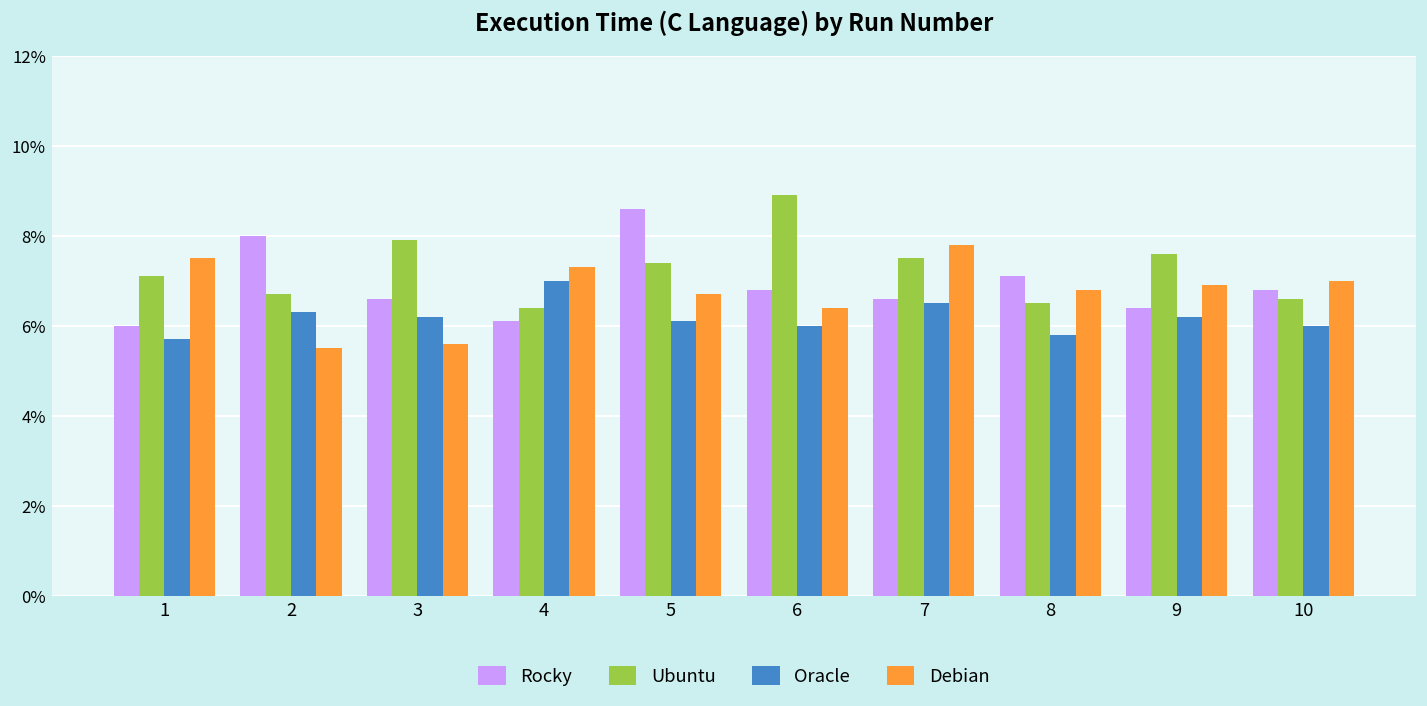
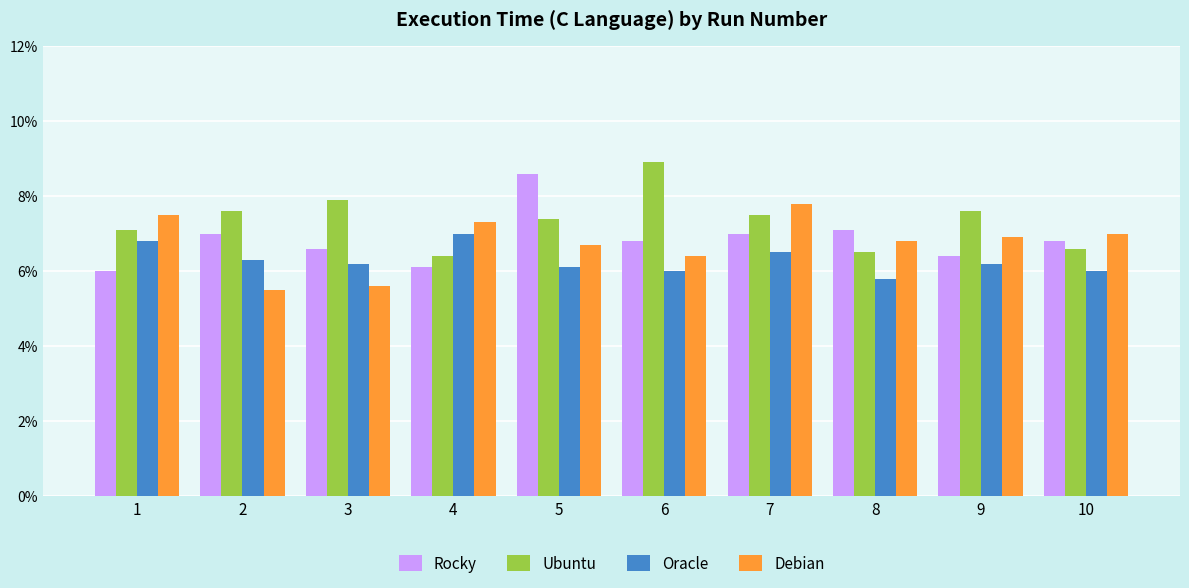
  {
    "Rocky": {
      "1": "6.0%",
-     "2": "8.0%",
+     "2": "7.0%",
      "3": "6.6%",
      "4": "6.1%",
      "5": "8.6%",
      "6": "6.8%",
-     "7": "6.6%",
+     "7": "7.0%",
      "8": "7.1%",
      "9": "6.4%",
      "10": "6.8%"
    },
    "Ubuntu": {
      "1": "7.1%",
-     "2": "6.7%",
+     "2": "7.6%",
      "3": "7.9%",
      "4": "6.4%",
      "5": "7.4%",
      "6": "8.9%",
      "7": "7.5%",
      "8": "6.5%",
      "9": "7.6%",
      "10": "6.6%"
    },
    "Oracle": {
-     "1": "5.7%",
+     "1": "6.8%",
      "2": "6.3%",
      "3": "6.2%",
      "4": "7.0%",
      "5": "6.1%",
      "6": "6.0%",
      "7": "6.5%",
      "8": "5.8%",
      "9": "6.2%",
      "10": "6.0%"
    },
    "Debian": {
      "1": "7.5%",
      "2": "5.5%",
      "3": "5.6%",
      "4": "7.3%",
      "5": "6.7%",
      "6": "6.4%",
      "7": "7.8%",
      "8": "6.8%",
      "9": "6.9%",
      "10": "7.0%"
    }
  }
